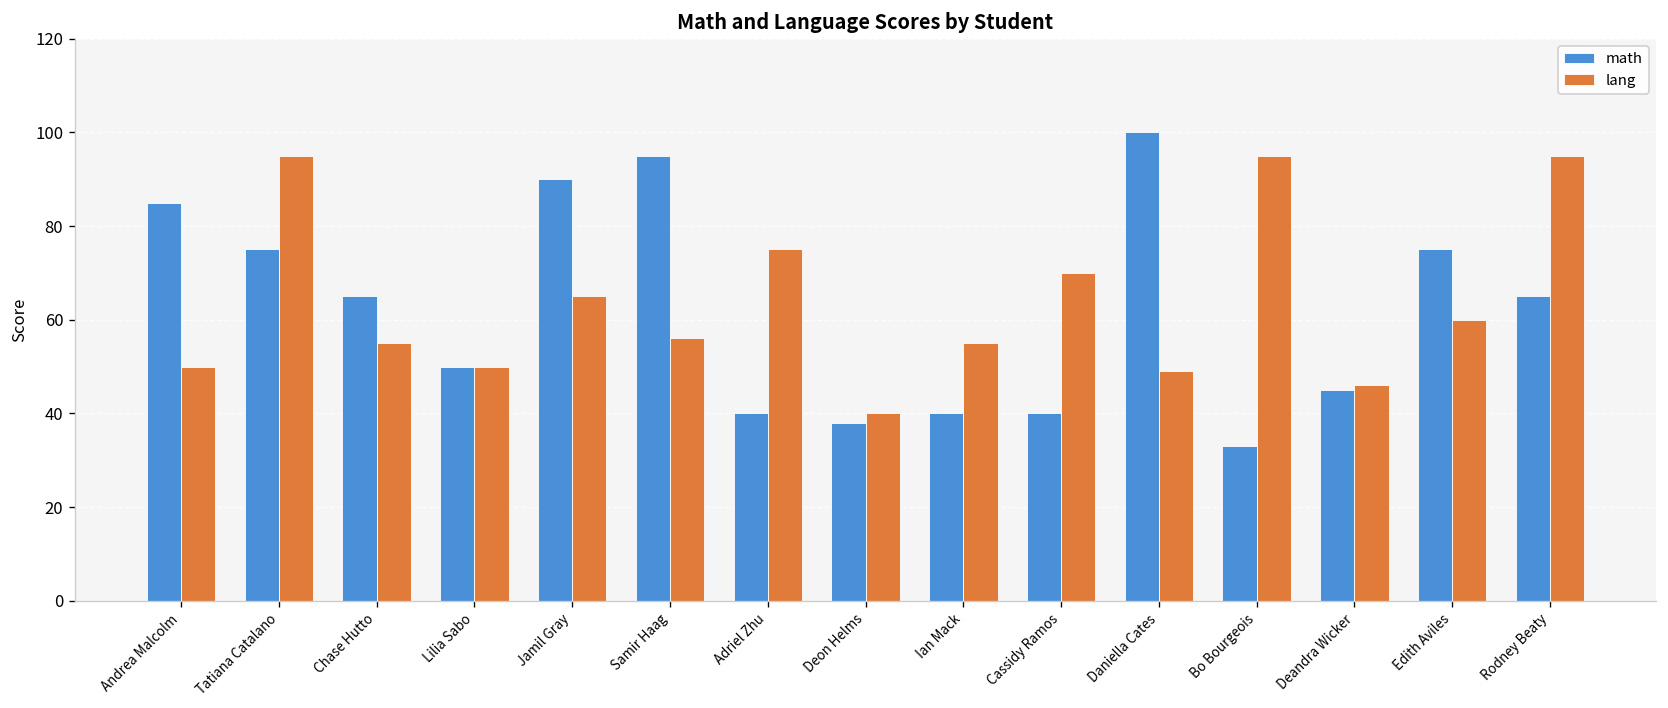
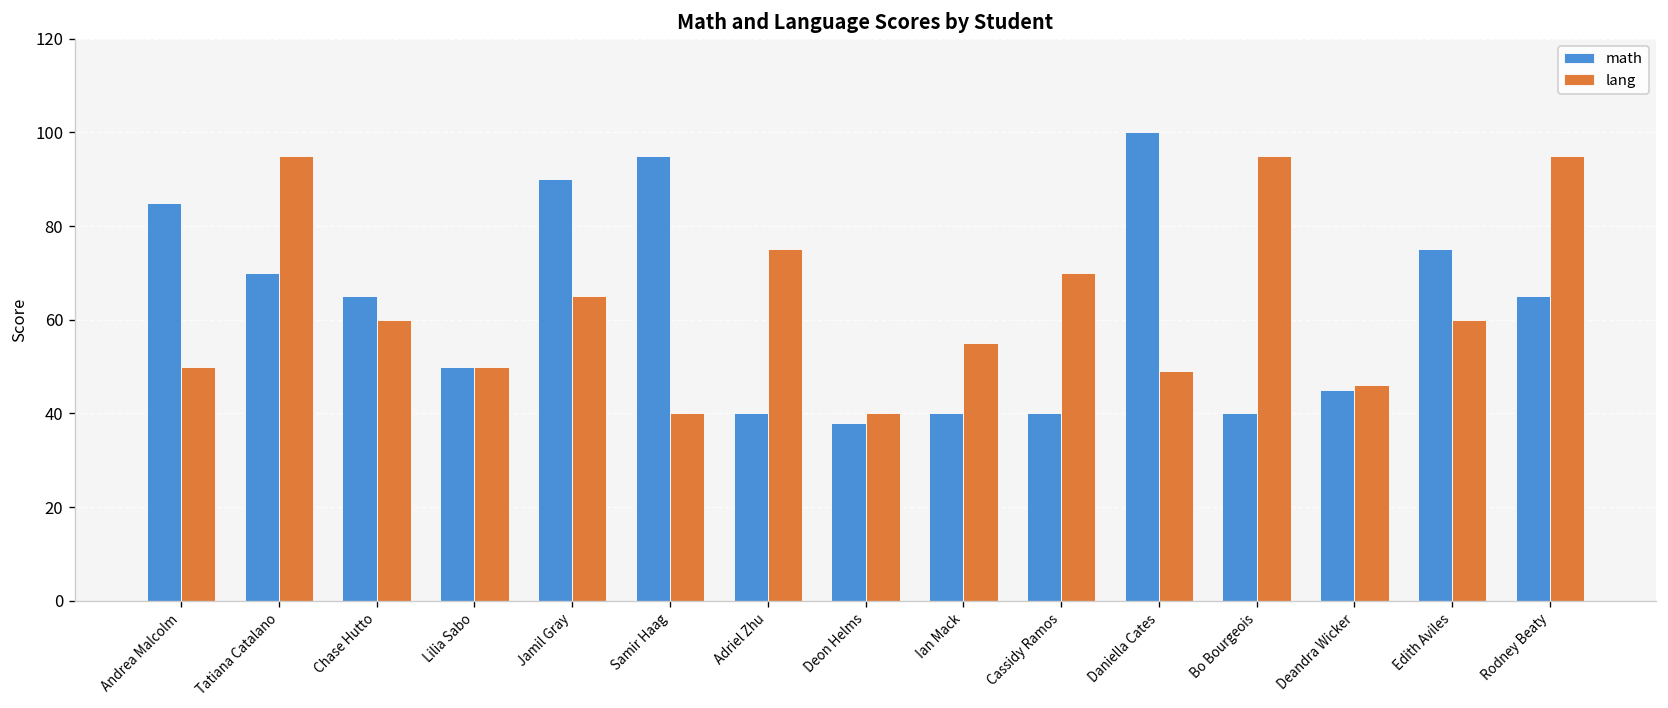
  {
    "math": {
      "Andrea Malcolm": 85,
-     "Tatiana Catalano": 75,
+     "Tatiana Catalano": 70,
      "Chase Hutto": 65,
      "Lilia Sabo": 50,
      "Jamil Gray": 90,
      "Samir Haag": 95,
      "Adriel Zhu": 40,
      "Deon Helms": 38,
      "Ian Mack": 40,
      "Cassidy Ramos": 40,
      "Daniella Cates": 100,
-     "Bo Bourgeois": 33,
+     "Bo Bourgeois": 40,
      "Deandra Wicker": 45,
      "Edith Aviles": 75,
      "Rodney Beaty": 65
    },
    "lang": {
      "Andrea Malcolm": 50,
      "Tatiana Catalano": 95,
-     "Chase Hutto": 55,
+     "Chase Hutto": 60,
      "Lilia Sabo": 50,
      "Jamil Gray": 65,
-     "Samir Haag": 56,
+     "Samir Haag": 40,
      "Adriel Zhu": 75,
      "Deon Helms": 40,
      "Ian Mack": 55,
      "Cassidy Ramos": 70,
      "Daniella Cates": 49,
      "Bo Bourgeois": 95,
      "Deandra Wicker": 46,
      "Edith Aviles": 60,
      "Rodney Beaty": 95
    }
  }
